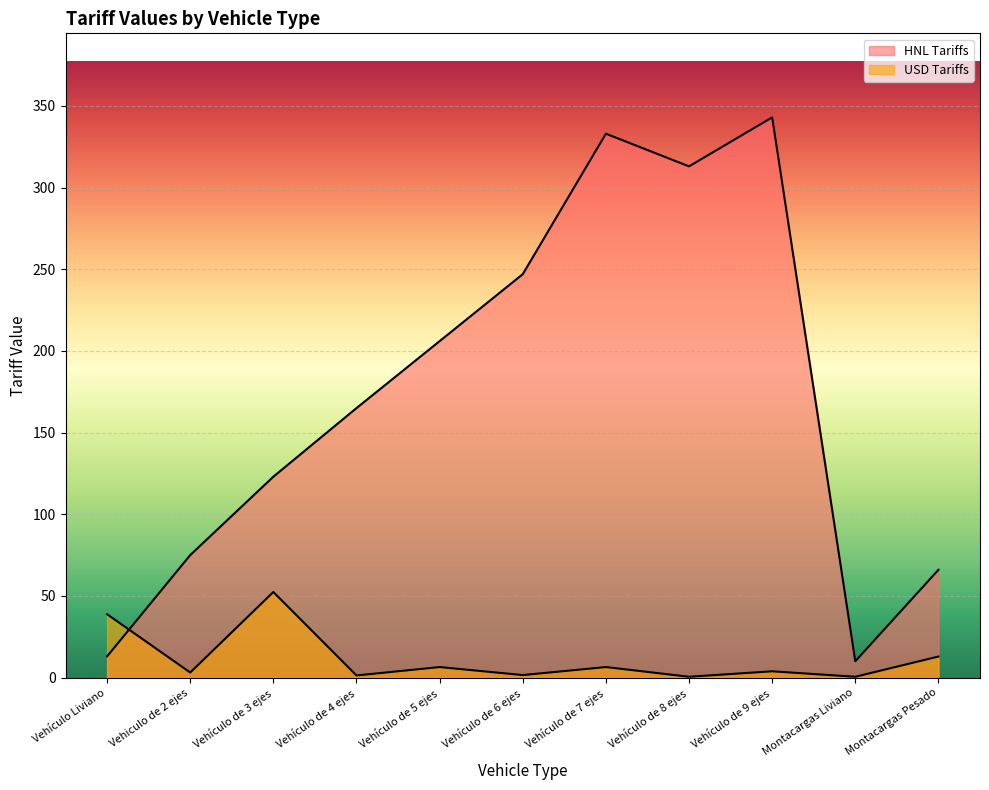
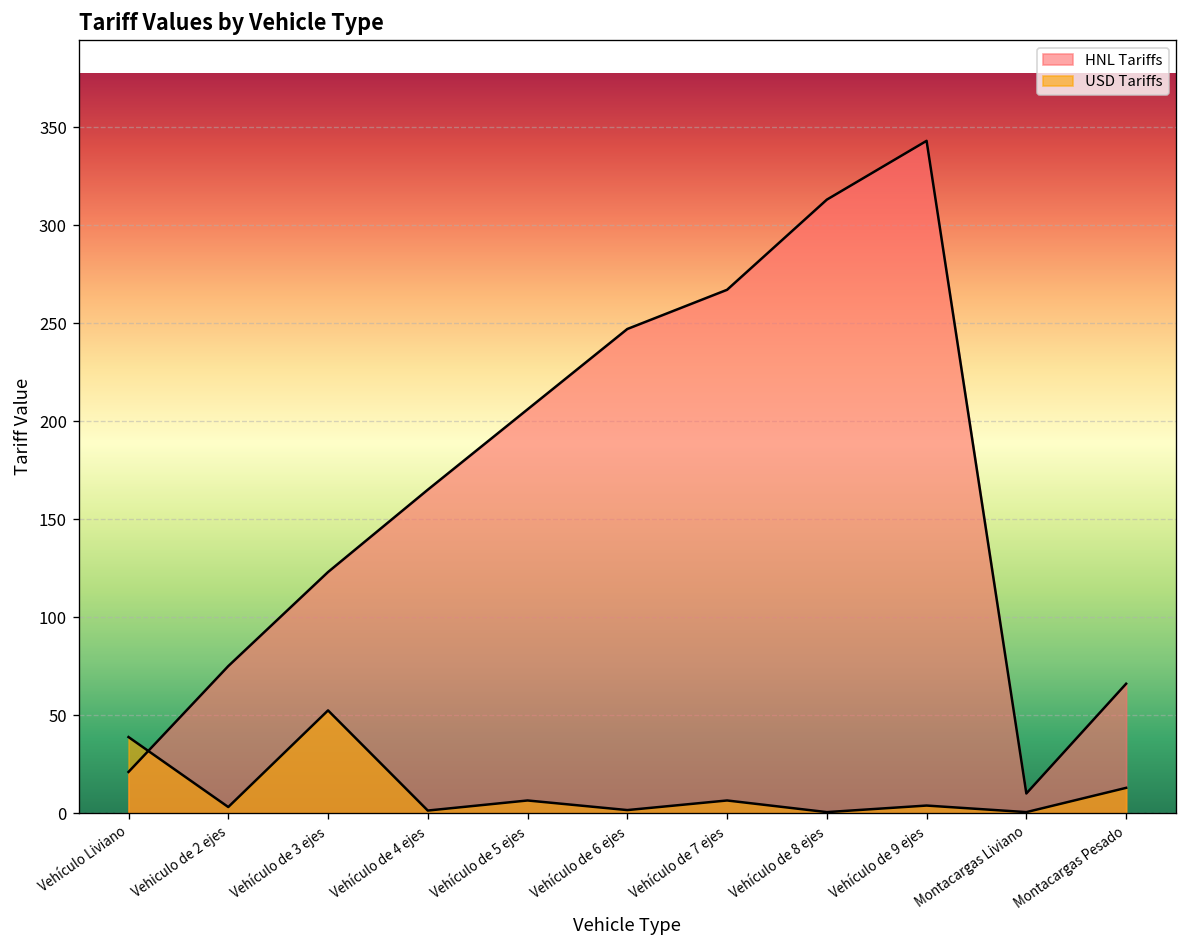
  {
    "HNL Tariffs": {
-     "Vehículo Liviano": 13,
+     "Vehículo Liviano": 21,
      "Vehiculo de 2 ejes": 75,
      "Vehículo de 3 ejes": 123,
      "Vehículo de 4 ejes": 165,
      "Vehículo de 5 ejes": 206,
      "Vehículo de 6 ejes": 247,
-     "Vehículo de 7 ejes": 333,
+     "Vehículo de 7 ejes": 267,
      "Vehículo de 8 ejes": 313,
      "Vehículo de 9 ejes": 343,
      "Montacargas Liviano": 10,
      "Montacargas Pesado": 66
    },
    "USD Tariffs": {
      "Vehículo Liviano": 39,
      "Vehiculo de 2 ejes": 3,
      "Vehículo de 3 ejes": 52,
      "Vehículo de 4 ejes": 1,
      "Vehículo de 5 ejes": 6,
      "Vehículo de 6 ejes": 2,
      "Vehículo de 7 ejes": 6,
      "Vehículo de 8 ejes": 1,
      "Vehículo de 9 ejes": 4,
      "Montacargas Liviano": 1,
      "Montacargas Pesado": 13
    }
  }
